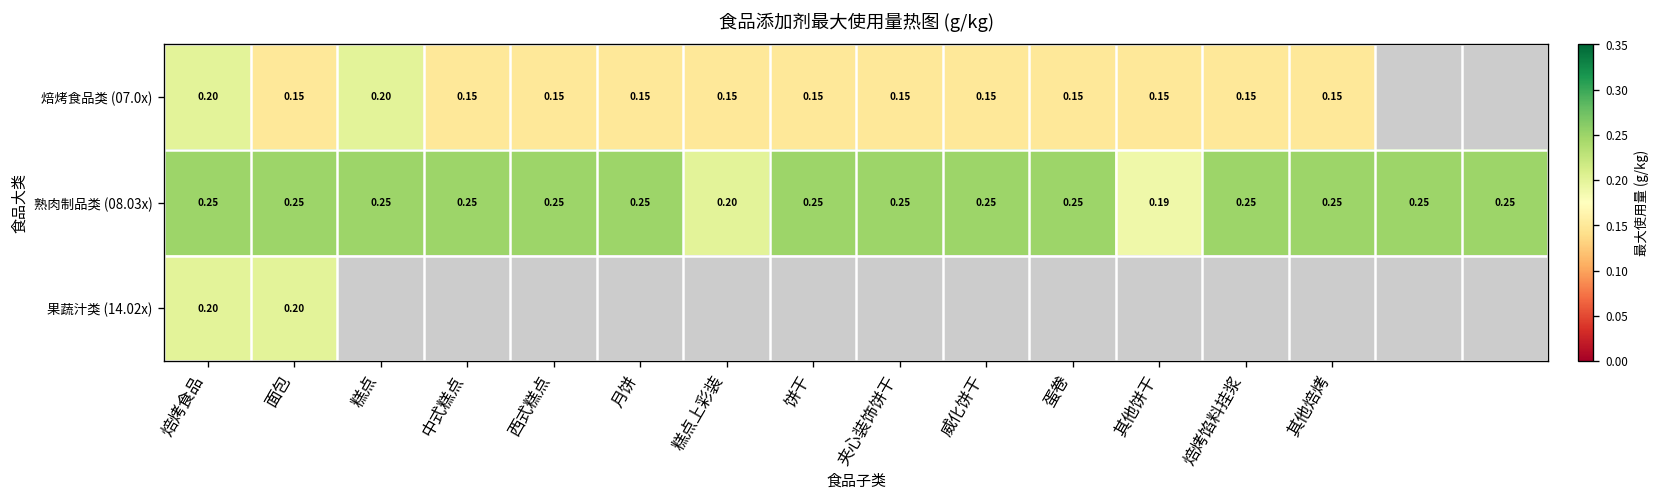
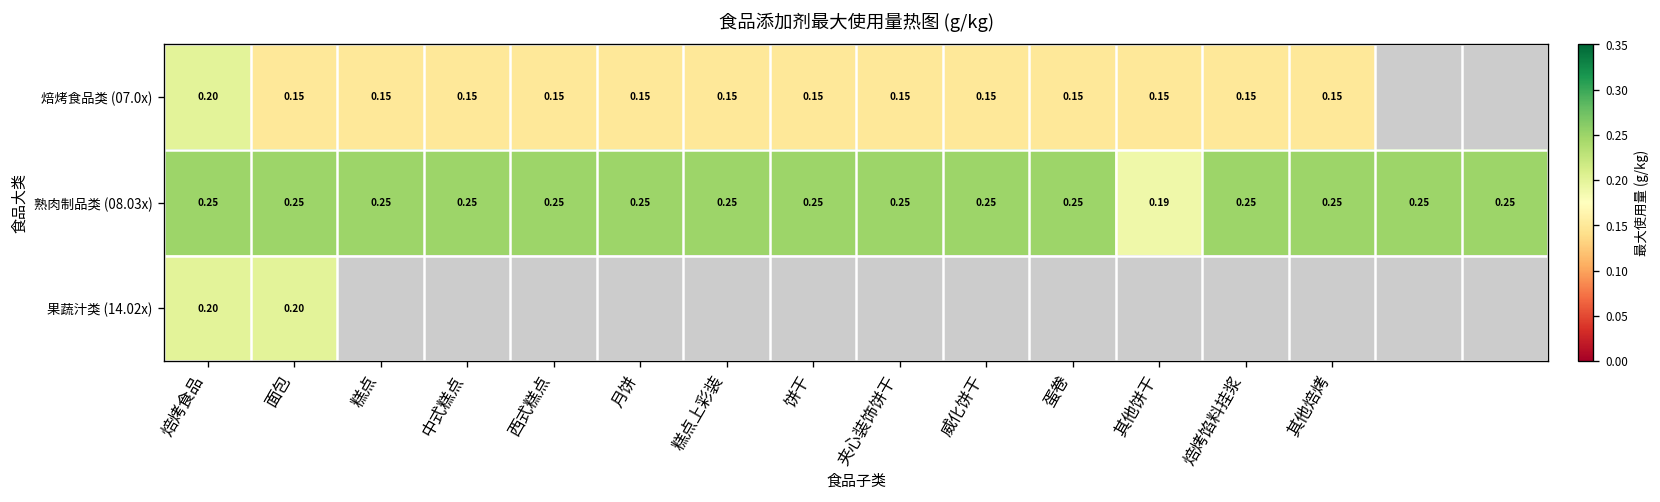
  {
    "焙烤食品类 (07.0x)": {
      "焙烤食品": 0.20,
      "面包": 0.15,
-     "糕点": 0.20,
+     "糕点": 0.15,
      "中式糕点": 0.15,
      "西式糕点": 0.15,
      "月饼": 0.15,
      "糕点上彩装": 0.15,
      "饼干": 0.15,
      "夹心装饰饼干": 0.15,
      "威化饼干": 0.15,
      "蛋卷": 0.15,
      "其他饼干": 0.15,
      "焙烤馅料挂浆": 0.15,
      "其他焙烤": 0.15
    },
    "熟肉制品类 (08.03x)": {
      "焙烤食品": 0.25,
      "面包": 0.25,
      "糕点": 0.25,
      "中式糕点": 0.25,
      "西式糕点": 0.25,
      "月饼": 0.25,
-     "糕点上彩装": 0.20,
+     "糕点上彩装": 0.25,
      "饼干": 0.25,
      "夹心装饰饼干": 0.25,
      "威化饼干": 0.25,
      "蛋卷": 0.25,
      "其他饼干": 0.19,
      "焙烤馅料挂浆": 0.25,
      "其他焙烤": 0.25
    },
    "果蔬汁类 (14.02x)": {
      "焙烤食品": 0.20,
      "面包": 0.20
    }
  }
